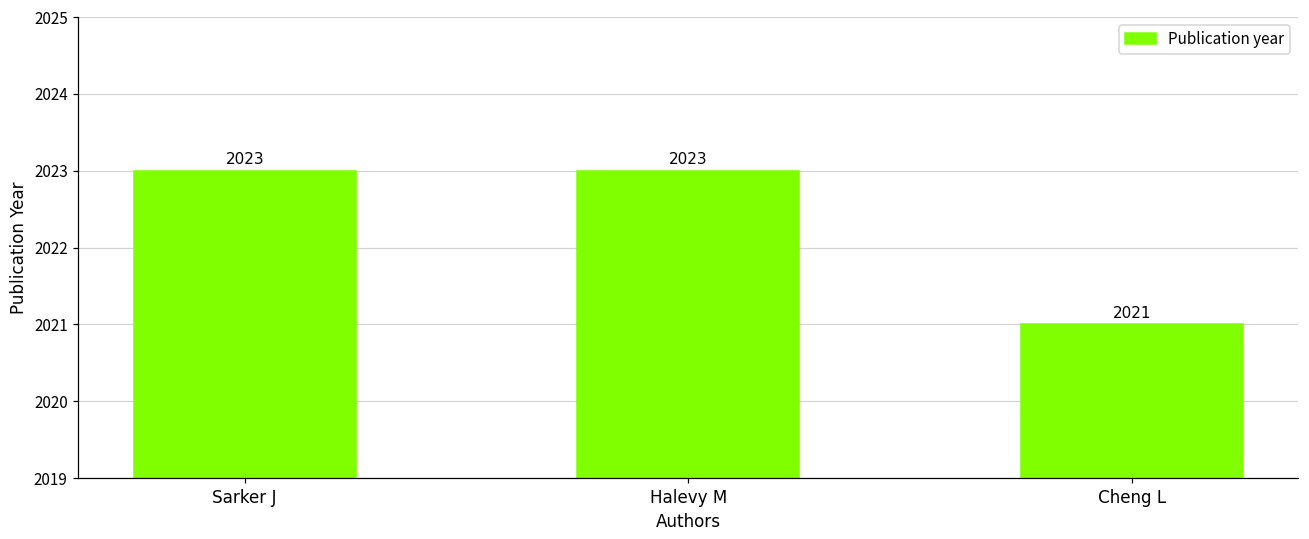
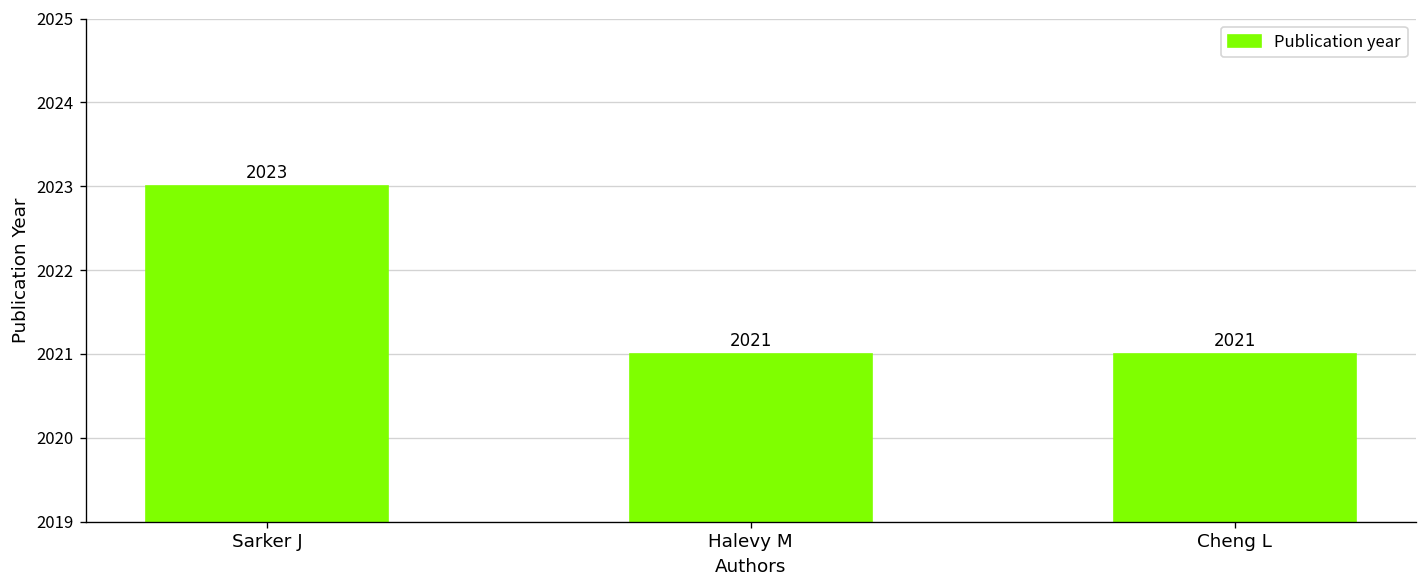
  {
    "Sarker J": 2023,
-   "Halevy M": 2023,
+   "Halevy M": 2021,
    "Cheng L": 2021
  }
